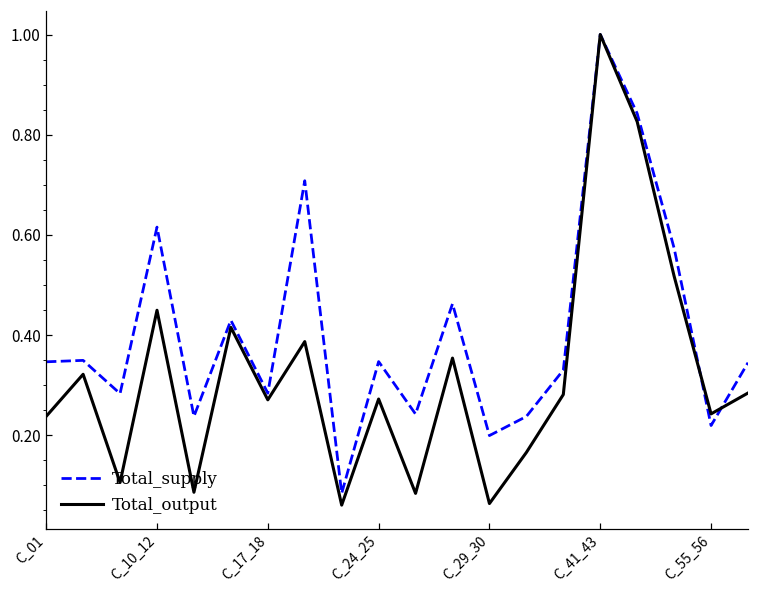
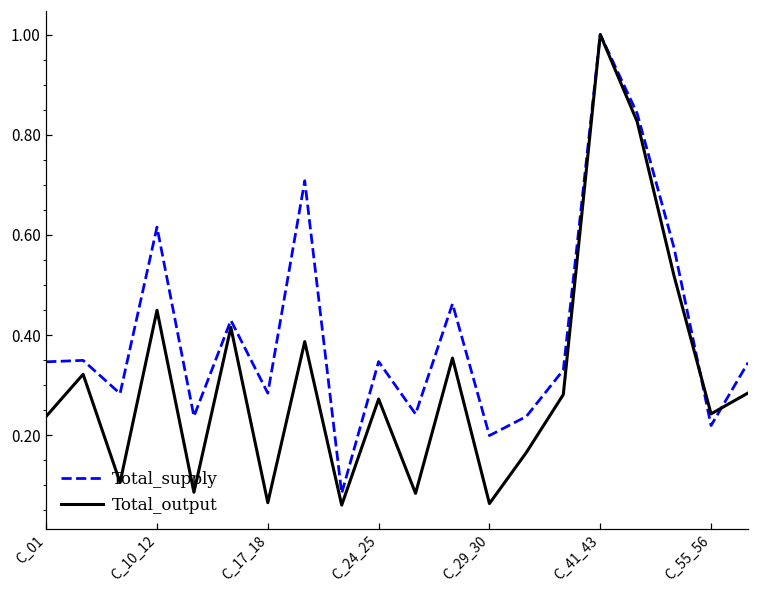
  {
    "Total_supply": {
      "C_01": 0.35,
      "C_10_12": 0.62,
      "C_17_18": 0.28,
      "C_24_25": 0.35,
      "C_29_30": 0.20,
      "C_55_56": 0.22
    },
    "Total_output": {
      "C_01": 0.24,
      "C_10_12": 0.45,
-     "C_17_18": 0.27,
+     "C_17_18": 0.07,
      "C_24_25": 0.27,
      "C_29_30": 0.06,
      "C_55_56": 0.24
    }
  }
